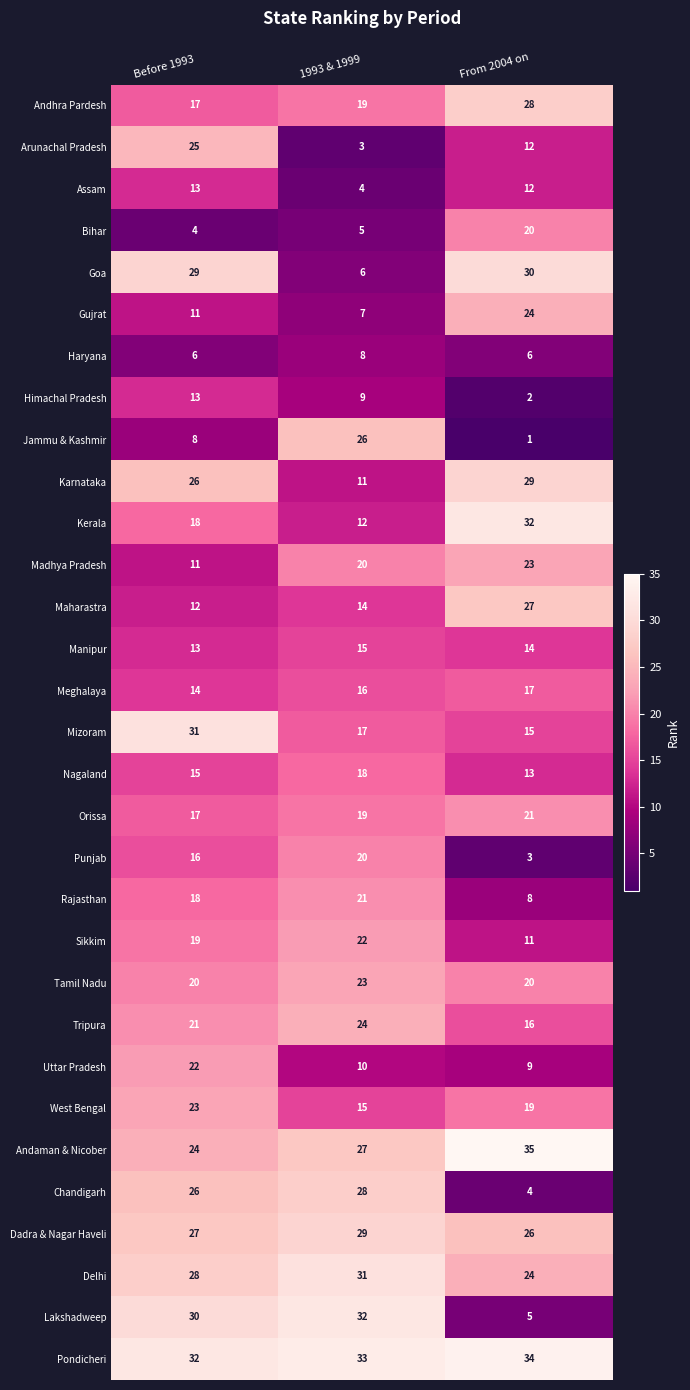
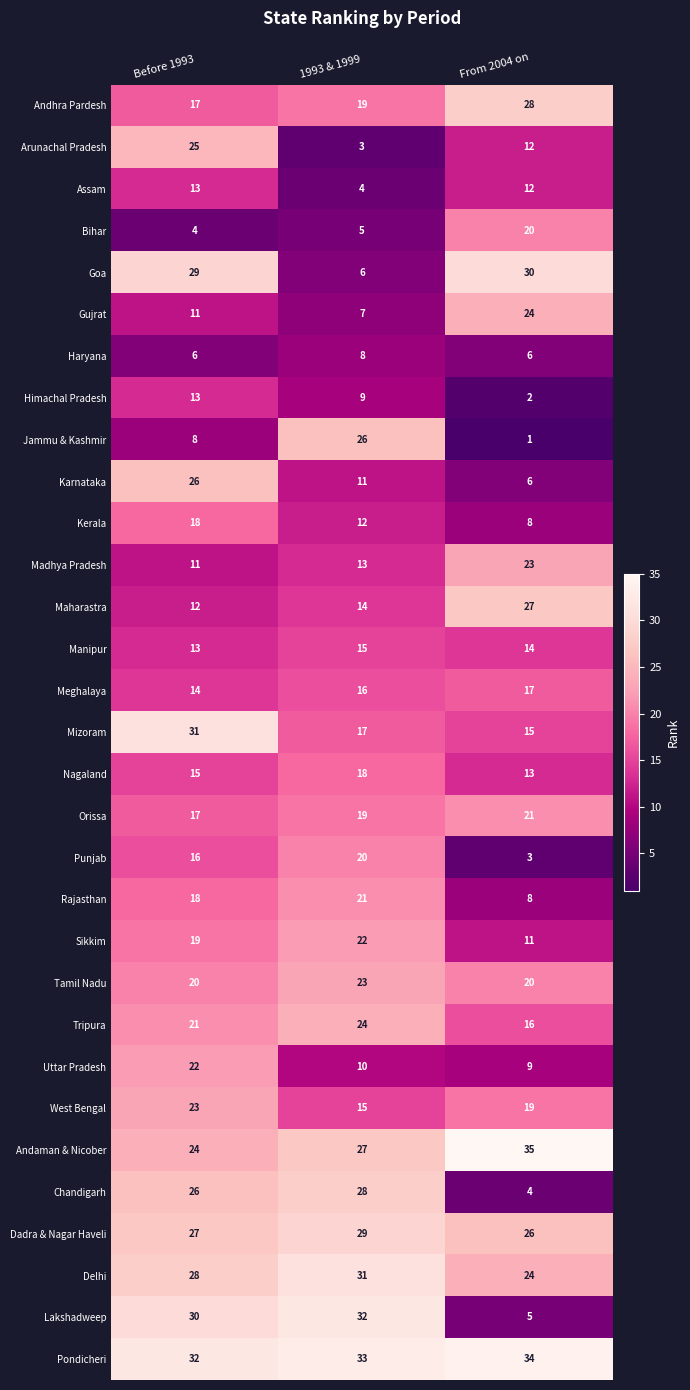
  {
    "Andhra Pardesh": {
      "Before 1993": 17,
      "1993 & 1999": 19,
      "From 2004 on": 28
    },
    "Arunachal Pradesh": {
      "Before 1993": 25,
      "1993 & 1999": 3,
      "From 2004 on": 12
    },
    "Assam": {
      "Before 1993": 13,
      "1993 & 1999": 4,
      "From 2004 on": 12
    },
    "Bihar": {
      "Before 1993": 4,
      "1993 & 1999": 5,
      "From 2004 on": 20
    },
    "Goa": {
      "Before 1993": 29,
      "1993 & 1999": 6,
      "From 2004 on": 30
    },
    "Gujrat": {
      "Before 1993": 11,
      "1993 & 1999": 7,
      "From 2004 on": 24
    },
    "Haryana": {
      "Before 1993": 6,
      "1993 & 1999": 8,
      "From 2004 on": 6
    },
    "Himachal Pradesh": {
      "Before 1993": 13,
      "1993 & 1999": 9,
      "From 2004 on": 2
    },
    "Jammu & Kashmir": {
      "Before 1993": 8,
      "1993 & 1999": 26,
      "From 2004 on": 1
    },
    "Karnataka": {
      "Before 1993": 26,
      "1993 & 1999": 11,
-     "From 2004 on": 29
+     "From 2004 on": 6
    },
    "Kerala": {
      "Before 1993": 18,
      "1993 & 1999": 12,
-     "From 2004 on": 32
+     "From 2004 on": 8
    },
    "Madhya Pradesh": {
      "Before 1993": 11,
-     "1993 & 1999": 20,
+     "1993 & 1999": 13,
      "From 2004 on": 23
    },
    "Maharastra": {
      "Before 1993": 12,
      "1993 & 1999": 14,
      "From 2004 on": 27
    },
    "Manipur": {
      "Before 1993": 13,
      "1993 & 1999": 15,
      "From 2004 on": 14
    },
    "Meghalaya": {
      "Before 1993": 14,
      "1993 & 1999": 16,
      "From 2004 on": 17
    },
    "Mizoram": {
      "Before 1993": 31,
      "1993 & 1999": 17,
      "From 2004 on": 15
    },
    "Nagaland": {
      "Before 1993": 15,
      "1993 & 1999": 18,
      "From 2004 on": 13
    },
    "Orissa": {
      "Before 1993": 17,
      "1993 & 1999": 19,
      "From 2004 on": 21
    },
    "Punjab": {
      "Before 1993": 16,
      "1993 & 1999": 20,
      "From 2004 on": 3
    },
    "Rajasthan": {
      "Before 1993": 18,
      "1993 & 1999": 21,
      "From 2004 on": 8
    },
    "Sikkim": {
      "Before 1993": 19,
      "1993 & 1999": 22,
      "From 2004 on": 11
    },
    "Tamil Nadu": {
      "Before 1993": 20,
      "1993 & 1999": 23,
      "From 2004 on": 20
    },
    "Tripura": {
      "Before 1993": 21,
      "1993 & 1999": 24,
      "From 2004 on": 16
    },
    "Uttar Pradesh": {
      "Before 1993": 22,
      "1993 & 1999": 10,
      "From 2004 on": 9
    },
    "West Bengal": {
      "Before 1993": 23,
      "1993 & 1999": 15,
      "From 2004 on": 19
    },
    "Andaman & Nicober": {
      "Before 1993": 24,
      "1993 & 1999": 27,
      "From 2004 on": 35
    },
    "Chandigarh": {
      "Before 1993": 26,
      "1993 & 1999": 28,
      "From 2004 on": 4
    },
    "Dadra & Nagar Haveli": {
      "Before 1993": 27,
      "1993 & 1999": 29,
      "From 2004 on": 26
    },
    "Delhi": {
      "Before 1993": 28,
      "1993 & 1999": 31,
      "From 2004 on": 24
    },
    "Lakshadweep": {
      "Before 1993": 30,
      "1993 & 1999": 32,
      "From 2004 on": 5
    },
    "Pondicheri": {
      "Before 1993": 32,
      "1993 & 1999": 33,
      "From 2004 on": 34
    }
  }
